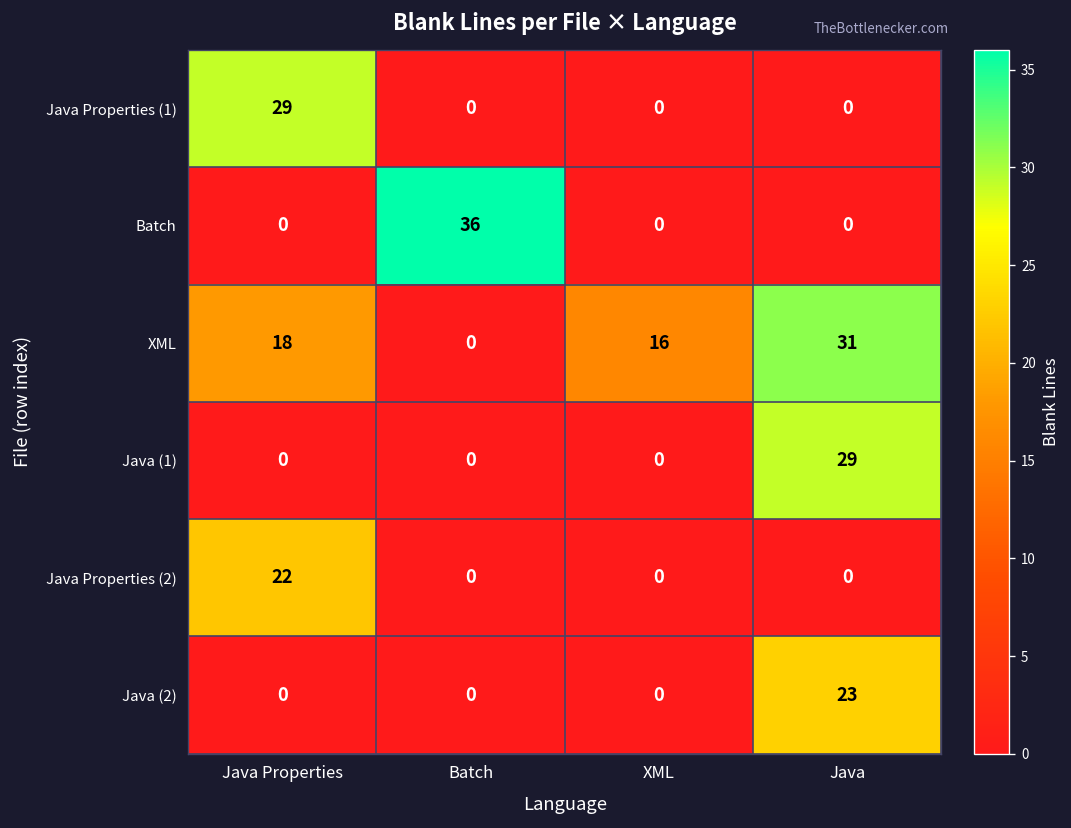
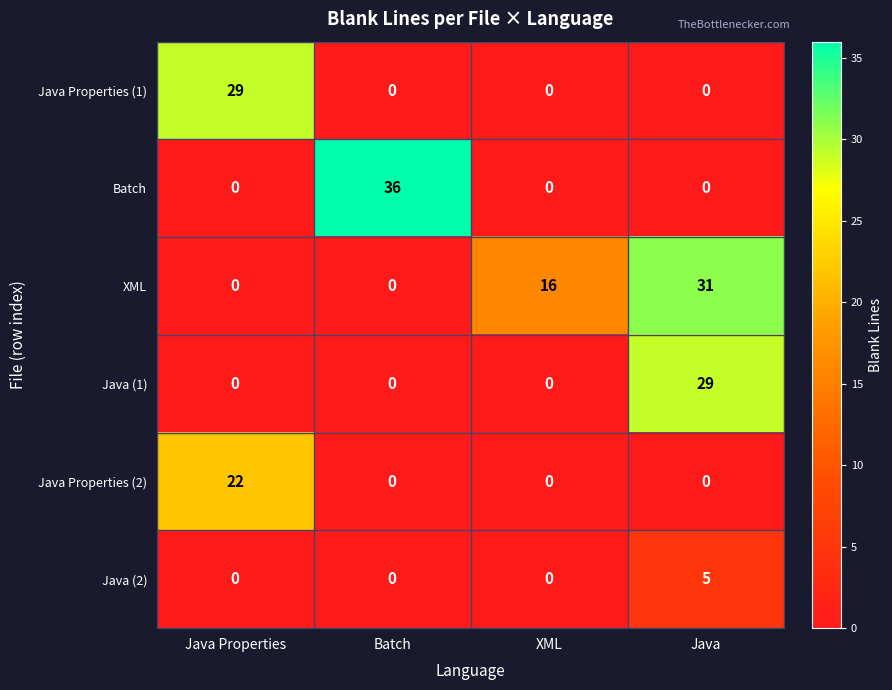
  {
    "Java Properties (1)": {
      "Java Properties": 29,
      "Batch": 0,
      "XML": 0,
      "Java": 0
    },
    "Batch": {
      "Java Properties": 0,
      "Batch": 36,
      "XML": 0,
      "Java": 0
    },
    "XML": {
-     "Java Properties": 18,
+     "Java Properties": 0,
      "Batch": 0,
      "XML": 16,
      "Java": 31
    },
    "Java (1)": {
      "Java Properties": 0,
      "Batch": 0,
      "XML": 0,
      "Java": 29
    },
    "Java Properties (2)": {
      "Java Properties": 22,
      "Batch": 0,
      "XML": 0,
      "Java": 0
    },
    "Java (2)": {
      "Java Properties": 0,
      "Batch": 0,
      "XML": 0,
-     "Java": 23
+     "Java": 5
    }
  }
